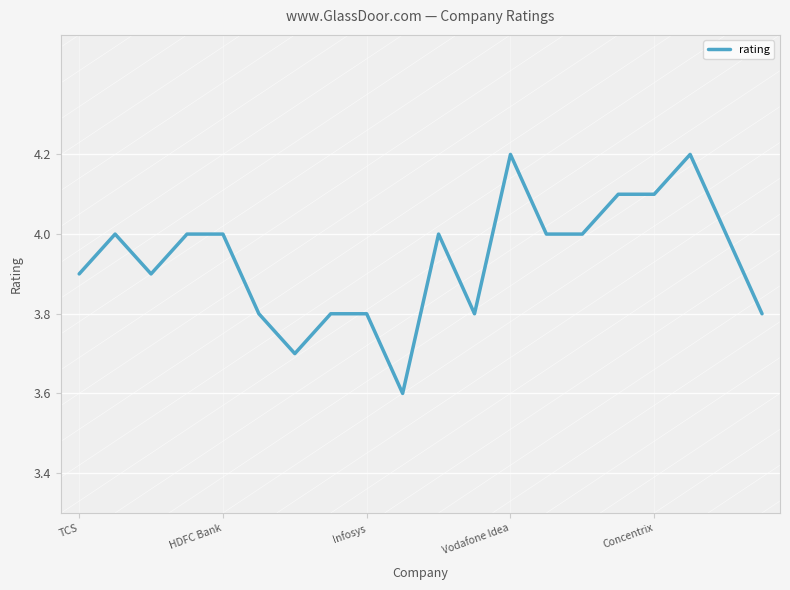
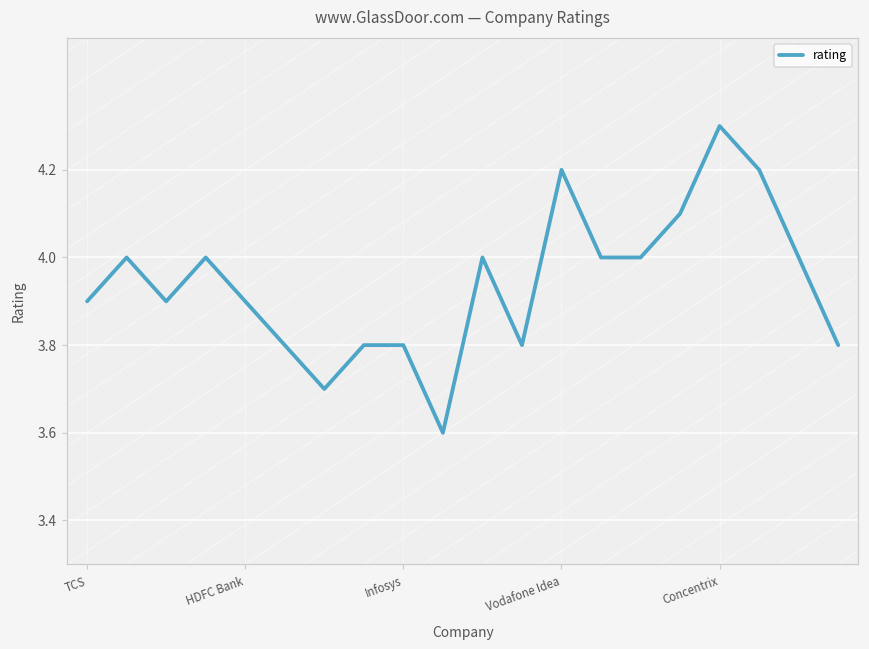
  {
    "rating": {
      "TCS": 3.9,
-     "HDFC Bank": 4.0,
+     "HDFC Bank": 3.9,
      "Infosys": 3.8,
      "Vodafone Idea": 4.2,
-     "Concentrix": 4.1
+     "Concentrix": 4.3
    }
  }
